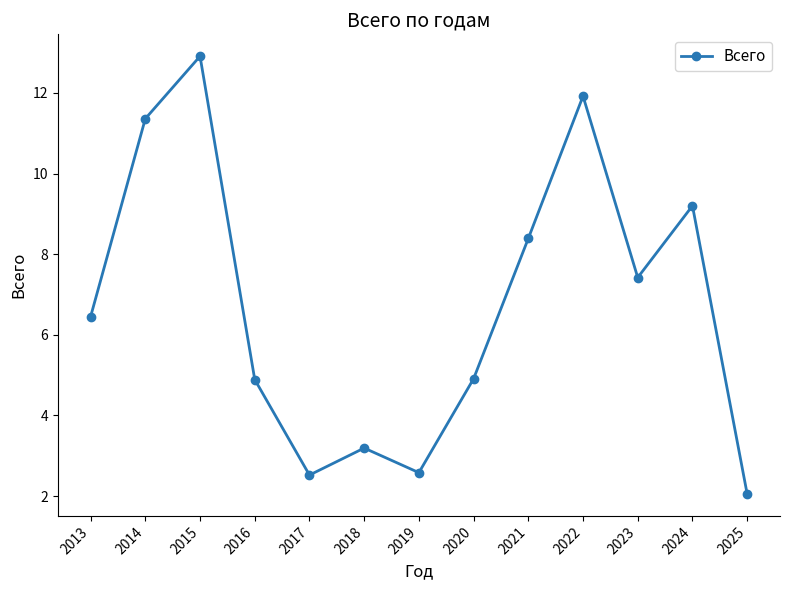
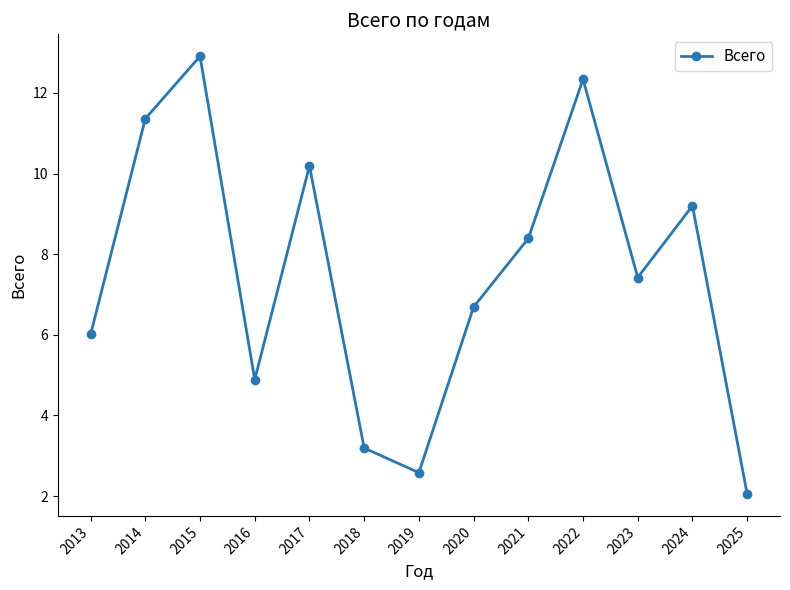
  {
-   "2013": 6.5,
+   "2013": 6.0,
    "2014": 11.4,
    "2015": 12.9,
    "2016": 4.9,
-   "2017": 2.5,
+   "2017": 10.2,
    "2018": 3.2,
    "2019": 2.6,
-   "2020": 4.9,
+   "2020": 6.7,
    "2021": 8.4,
-   "2022": 11.9,
+   "2022": 12.3,
    "2023": 7.4,
    "2024": 9.2,
    "2025": 2.1
  }
